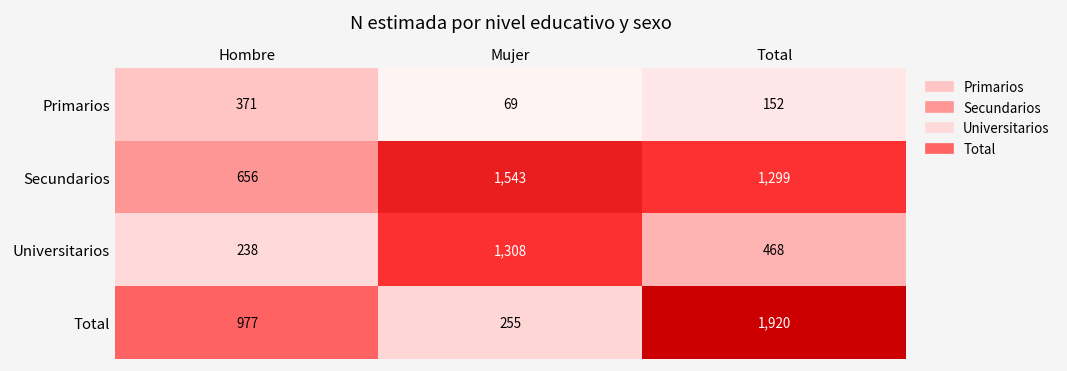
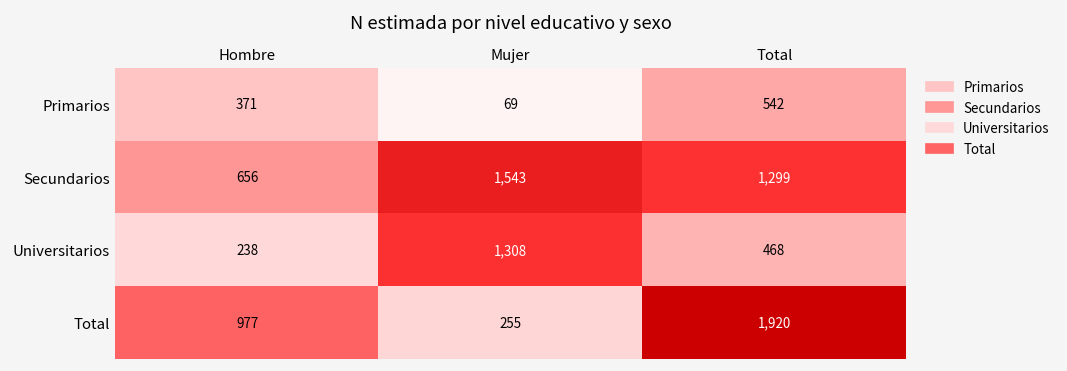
  {
    "Primarios": {
      "Hombre": "371",
      "Mujer": "69",
-     "Total": "152"
+     "Total": "542"
    },
    "Secundarios": {
      "Hombre": "656",
      "Mujer": "1,543",
      "Total": "1,299"
    },
    "Universitarios": {
      "Hombre": "238",
      "Mujer": "1,308",
      "Total": "468"
    },
    "Total": {
      "Hombre": "977",
      "Mujer": "255",
      "Total": "1,920"
    }
  }
